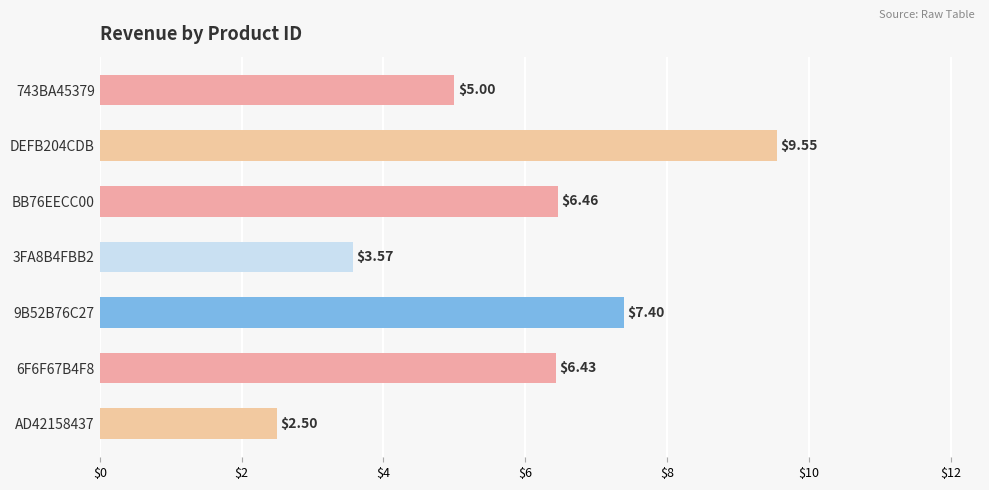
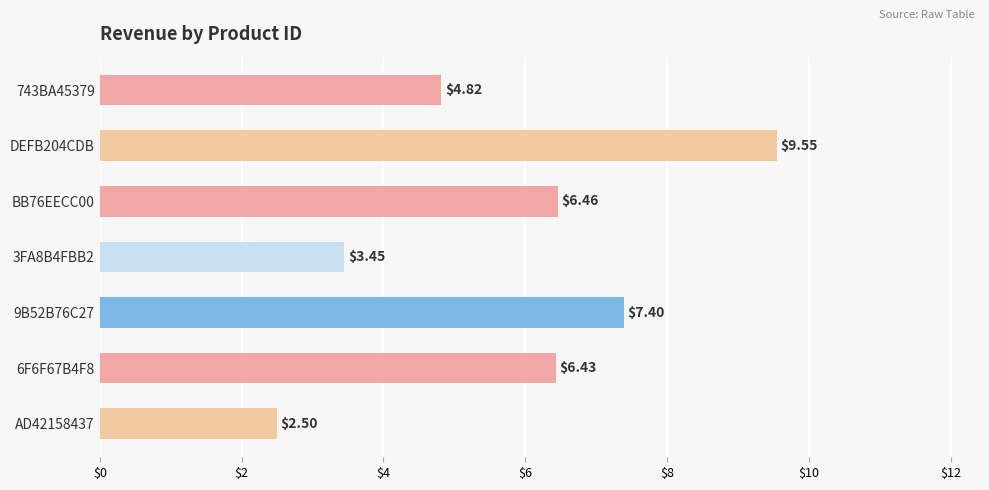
  {
-   "743BA45379": "$5.00",
+   "743BA45379": "$4.82",
    "DEFB204CDB": "$9.55",
    "BB76EECC00": "$6.46",
-   "3FA8B4FBB2": "$3.57",
+   "3FA8B4FBB2": "$3.45",
    "9B52B76C27": "$7.40",
    "6F6F67B4F8": "$6.43",
    "AD42158437": "$2.50"
  }
